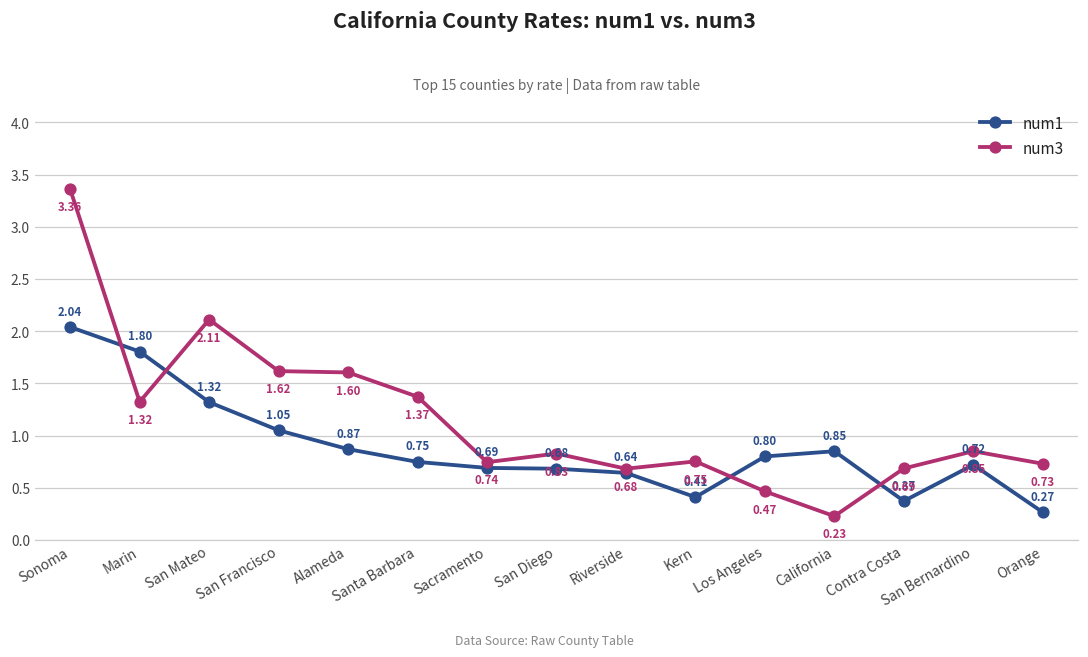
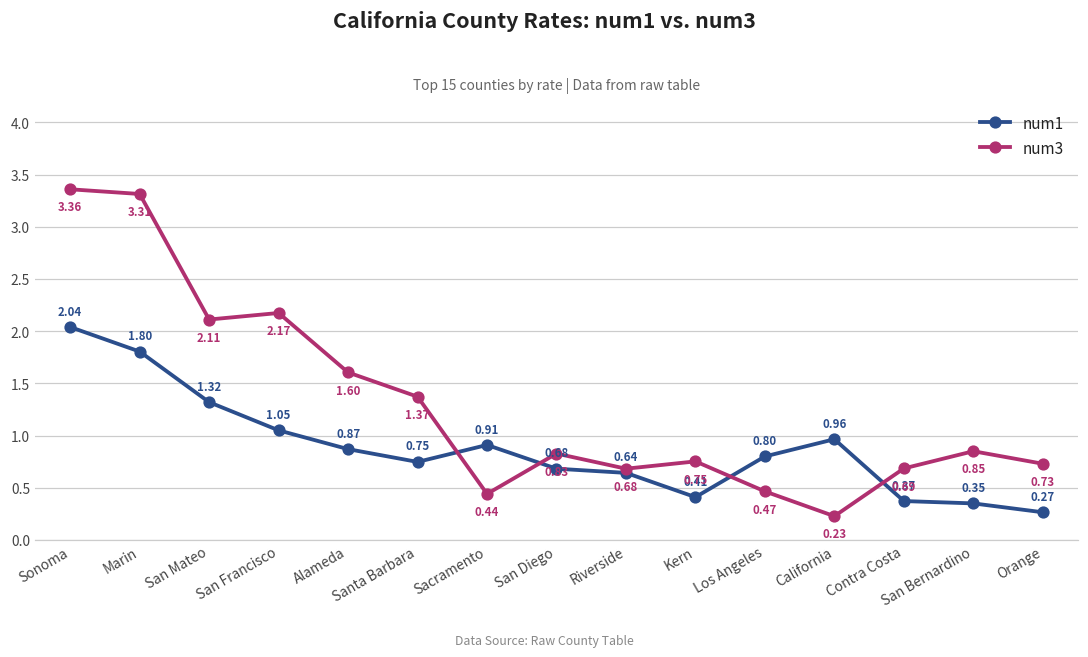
  {
    "num1": {
      "Sonoma": 2.04,
      "Marin": 1.80,
      "San Mateo": 1.32,
      "San Francisco": 1.05,
      "Alameda": 0.87,
      "Santa Barbara": 0.75,
-     "Sacramento": 0.69,
+     "Sacramento": 0.91,
      "Riverside": 0.64,
      "Los Angeles": 0.80,
-     "California": 0.85,
-     "San Bernardino": 0.72,
+     "California": 0.96,
+     "San Bernardino": 0.35,
      "Orange": 0.27
    },
    "num3": {
      "Sonoma": 3.36,
-     "Marin": 1.32,
+     "Marin": 3.31,
      "San Mateo": 2.11,
-     "San Francisco": 1.62,
+     "San Francisco": 2.17,
      "Alameda": 1.60,
      "Santa Barbara": 1.37,
-     "Sacramento": 0.74,
+     "Sacramento": 0.44,
      "Riverside": 0.68,
      "Los Angeles": 0.47,
      "California": 0.23,
      "Orange": 0.73
    }
  }
